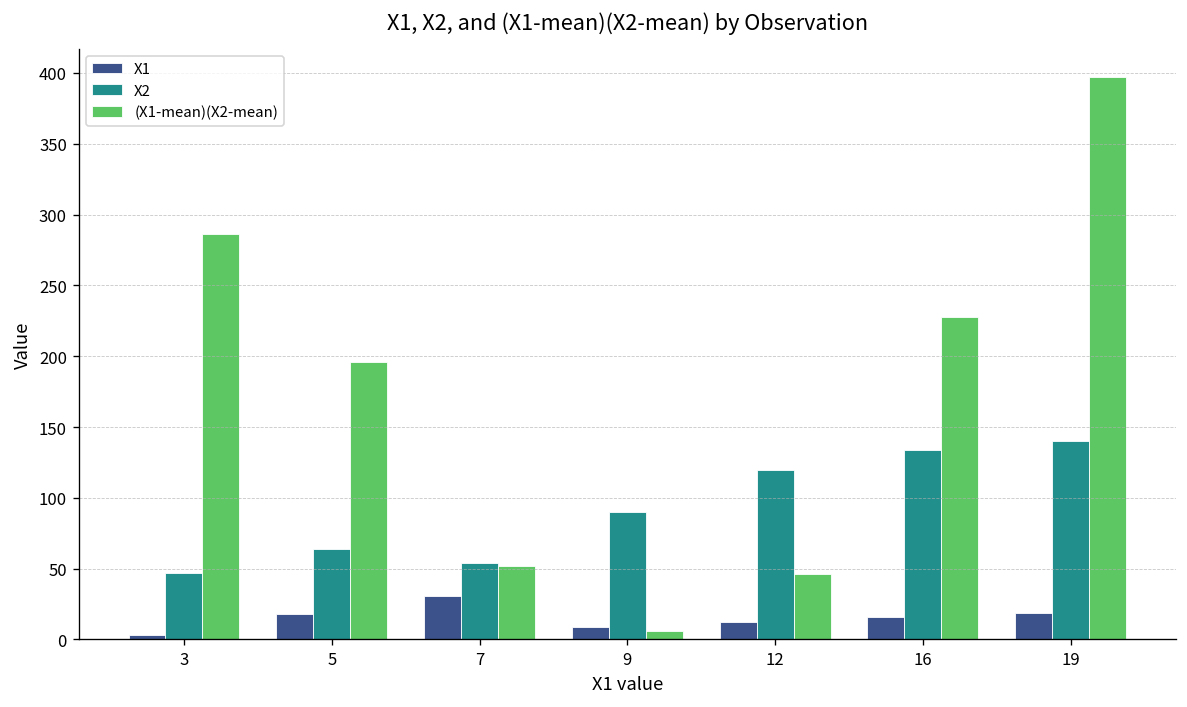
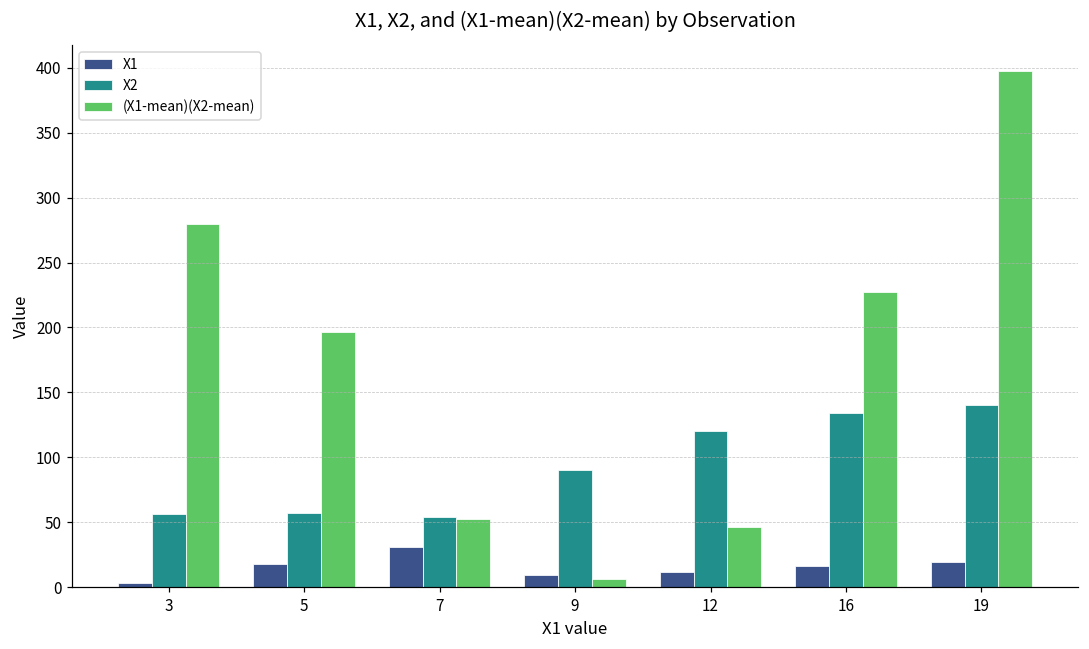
  {
    "X1": {
      "3": 3,
      "5": 18,
      "7": 31,
      "9": 9,
      "12": 12,
      "16": 16,
      "19": 19
    },
    "X2": {
-     "3": 47,
-     "5": 64,
+     "3": 56,
+     "5": 57,
      "7": 54,
      "9": 90,
      "12": 120,
      "16": 134,
      "19": 140
    },
    "(X1-mean)(X2-mean)": {
-     "3": 287,
+     "3": 280,
      "5": 196,
      "7": 52,
      "9": 6,
      "12": 46,
      "16": 228,
      "19": 397
    }
  }
